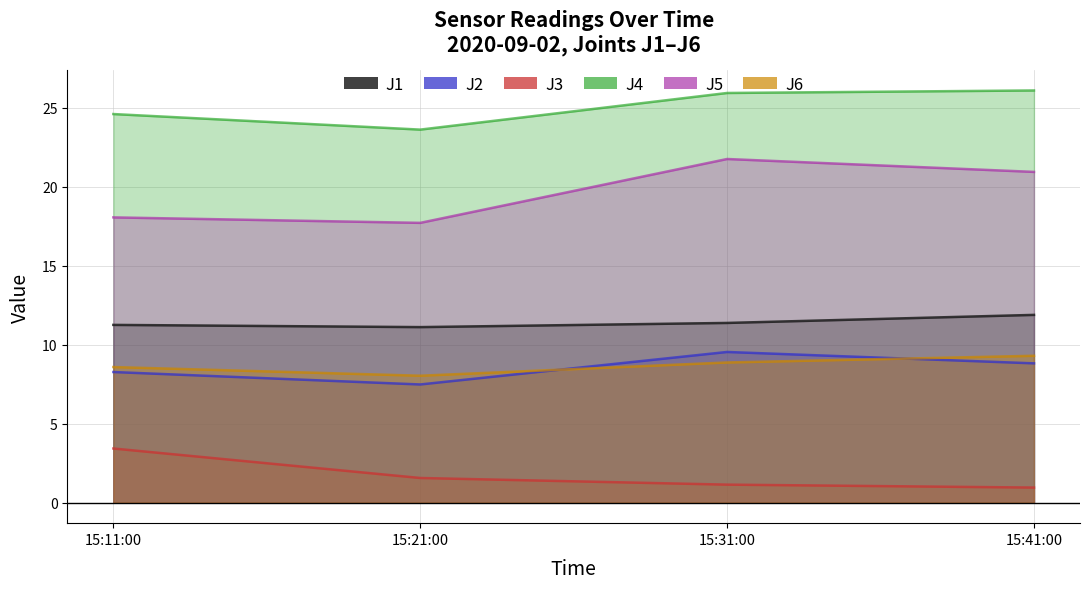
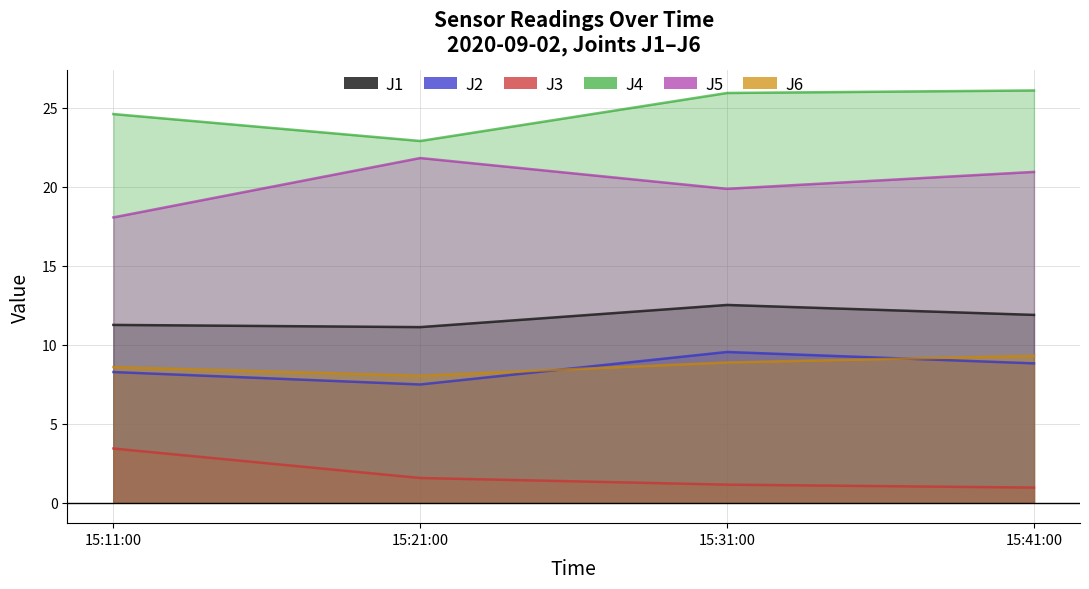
  {
    "J1": {
      "15:11:00": 11.3,
      "15:21:00": 11.1,
-     "15:31:00": 11.4,
+     "15:31:00": 12.5,
      "15:41:00": 11.9
    },
    "J2": {
      "15:11:00": 8.3,
      "15:21:00": 7.5,
      "15:31:00": 9.5,
      "15:41:00": 8.8
    },
    "J4": {
      "15:11:00": 24.6,
-     "15:21:00": 23.6,
+     "15:21:00": 22.9,
      "15:31:00": 26.0,
      "15:41:00": 26.1
    },
    "J5": {
      "15:11:00": 18.1,
-     "15:21:00": 17.7,
-     "15:31:00": 21.8,
+     "15:21:00": 21.8,
+     "15:31:00": 19.9,
      "15:41:00": 21.0
    }
  }
